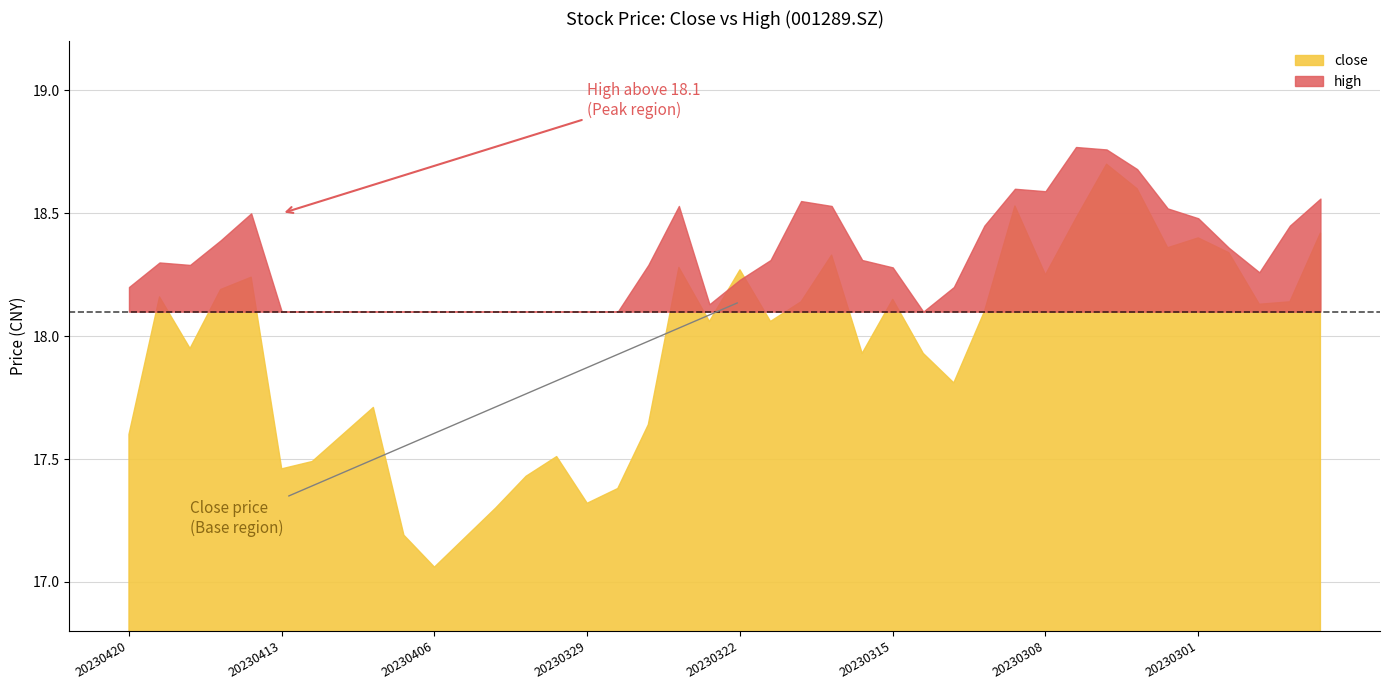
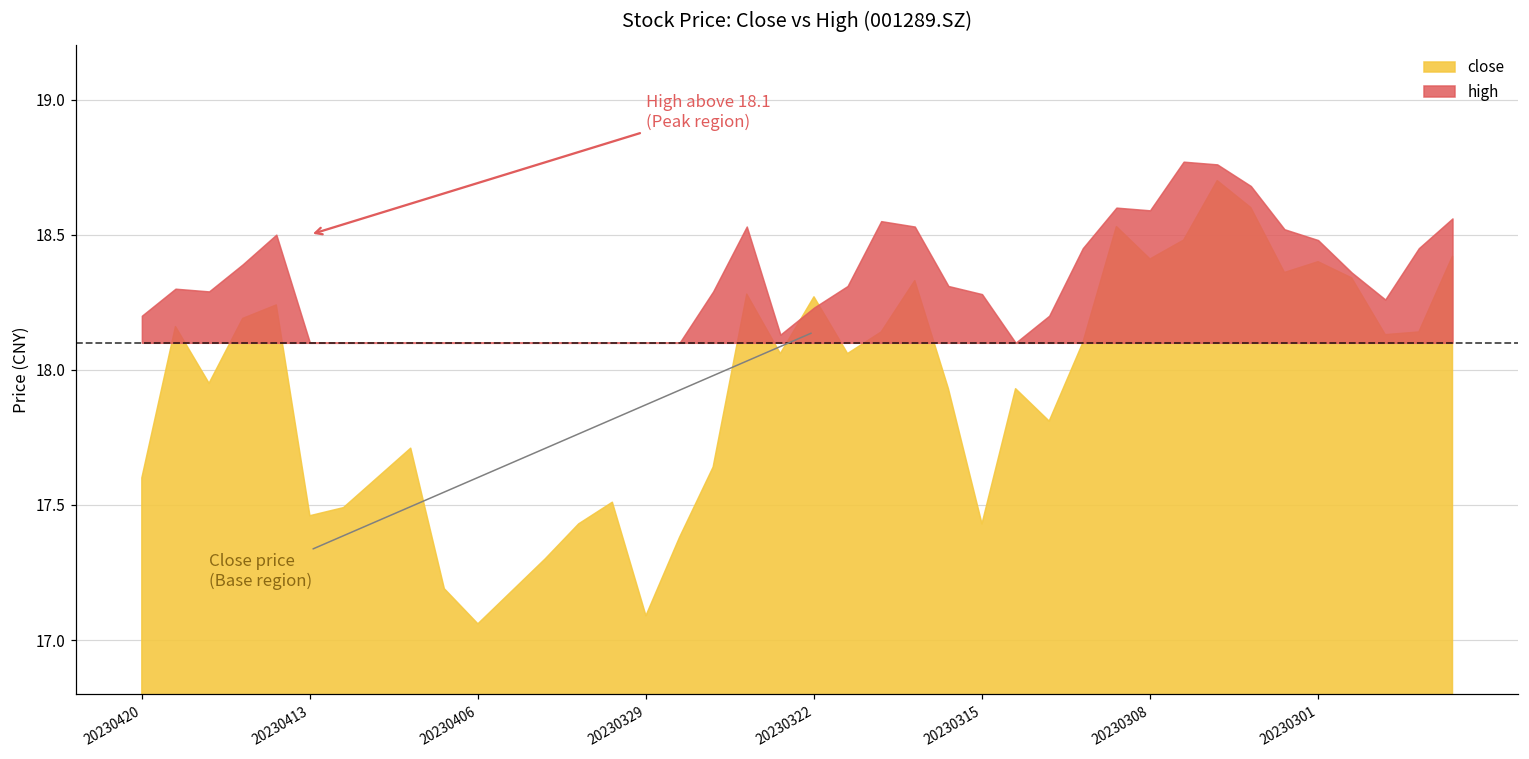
  {
    "close": {
      "20230420": 17.60,
      "20230413": 17.46,
      "20230406": 17.06,
-     "20230329": 17.32,
+     "20230329": 17.09,
      "20230322": 18.27,
-     "20230315": 18.15,
-     "20230308": 18.25,
+     "20230315": 17.43,
+     "20230308": 18.41,
      "20230301": 18.40
    },
    "high": {
      "20230420": 18.20,
      "20230322": 18.23,
      "20230315": 18.28,
      "20230308": 18.59,
      "20230301": 18.48
    }
  }
